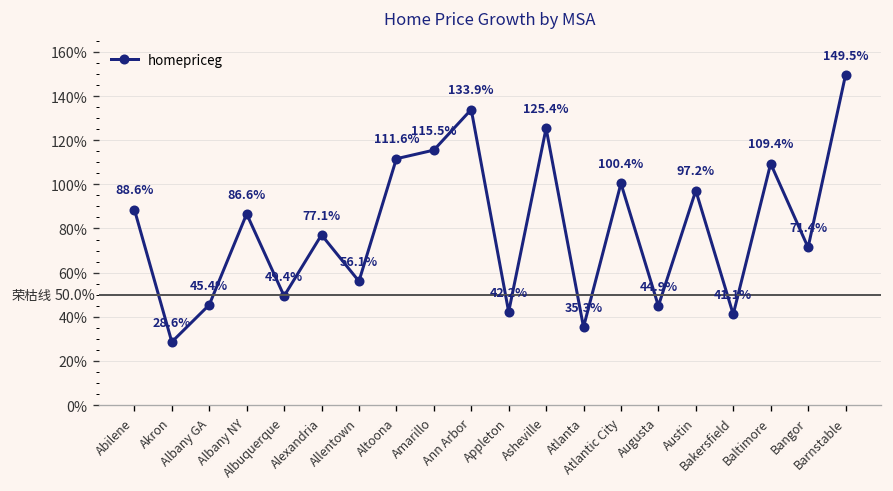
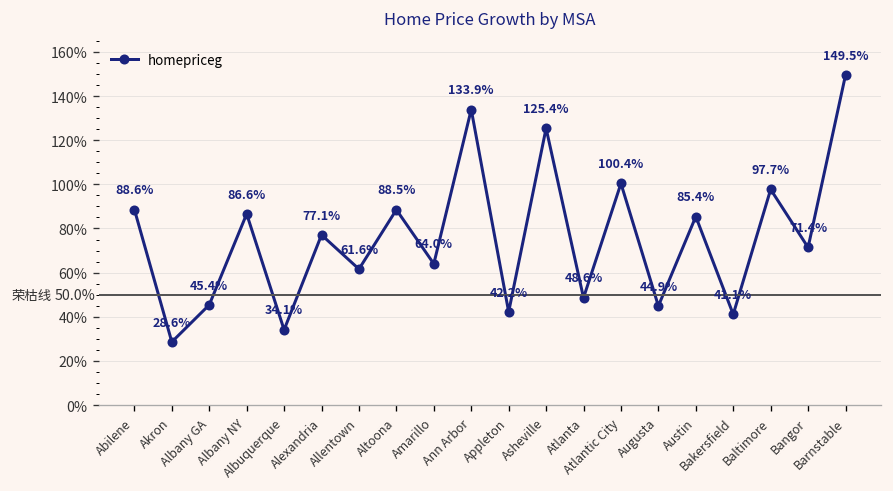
  {
    "Abilene": "88.6%",
    "Akron": "28.6%",
    "Albany GA": "45.4%",
    "Albany NY": "86.6%",
-   "Albuquerque": "49.4%",
+   "Albuquerque": "34.1%",
    "Alexandria": "77.1%",
-   "Allentown": "56.1%",
-   "Altoona": "111.6%",
-   "Amarillo": "115.5%",
+   "Allentown": "61.6%",
+   "Altoona": "88.5%",
+   "Amarillo": "64.0%",
    "Ann Arbor": "133.9%",
    "Appleton": "42.2%",
    "Asheville": "125.4%",
-   "Atlanta": "35.3%",
+   "Atlanta": "48.6%",
    "Atlantic City": "100.4%",
    "Augusta": "44.9%",
-   "Austin": "97.2%",
+   "Austin": "85.4%",
    "Bakersfield": "41.1%",
-   "Baltimore": "109.4%",
+   "Baltimore": "97.7%",
    "Bangor": "71.4%",
    "Barnstable": "149.5%"
  }
